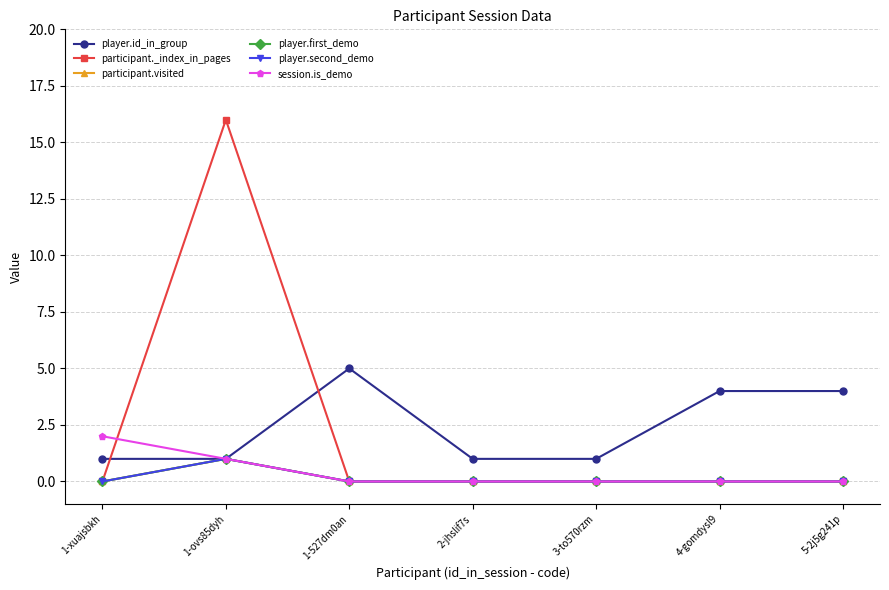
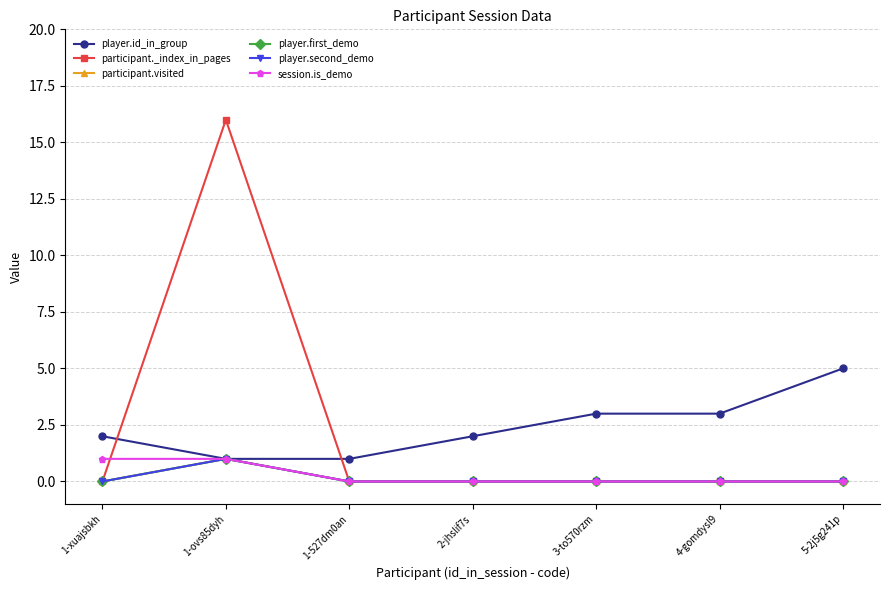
  {
    "player.id_in_group": {
-     "1-xuajsbkh": 1,
-     "1-527dm0an": 5,
-     "2-jhslif7s": 1,
-     "3-to570rzm": 1,
-     "4-gomdysl9": 4,
-     "5-2j5g241p": 4
+     "1-xuajsbkh": 2,
+     "1-527dm0an": 1,
+     "2-jhslif7s": 2,
+     "3-to570rzm": 3,
+     "4-gomdysl9": 3,
+     "5-2j5g241p": 5
    },
    "participant._index_in_pages": {
      "1-ovs85dyh": 16
    },
    "session.is_demo": {
-     "1-xuajsbkh": 2
+     "1-xuajsbkh": 1
    }
  }
